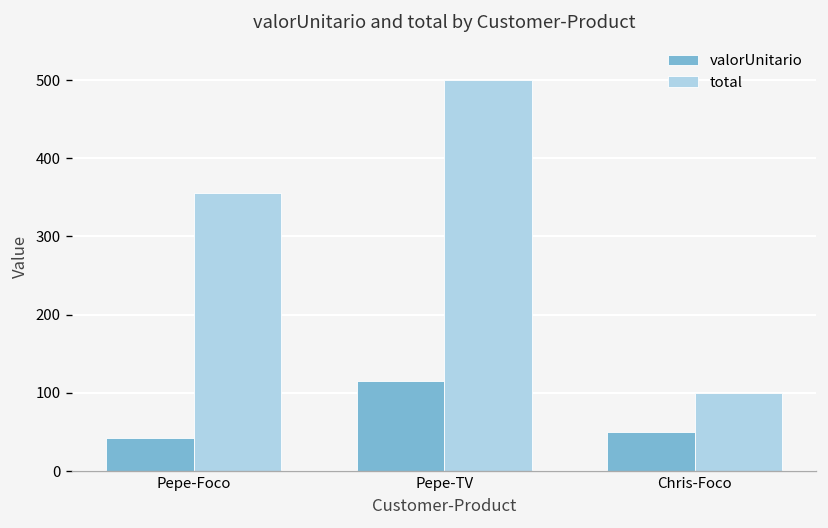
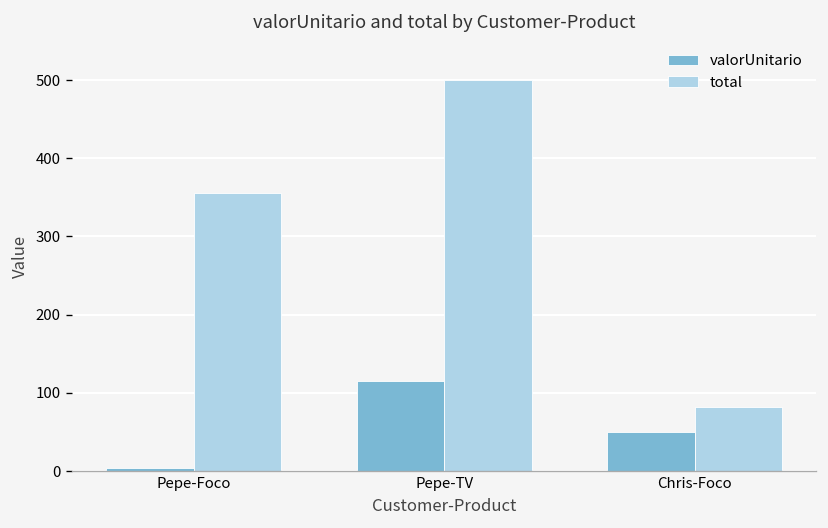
  {
    "valorUnitario": {
-     "Pepe-Foco": 40,
+     "Pepe-Foco": 0,
      "Pepe-TV": 120,
      "Chris-Foco": 50
    },
    "total": {
      "Pepe-Foco": 360,
      "Pepe-TV": 500,
-     "Chris-Foco": 100
+     "Chris-Foco": 80
    }
  }
